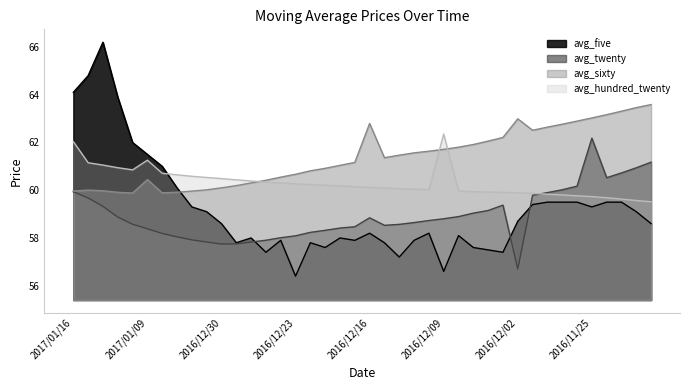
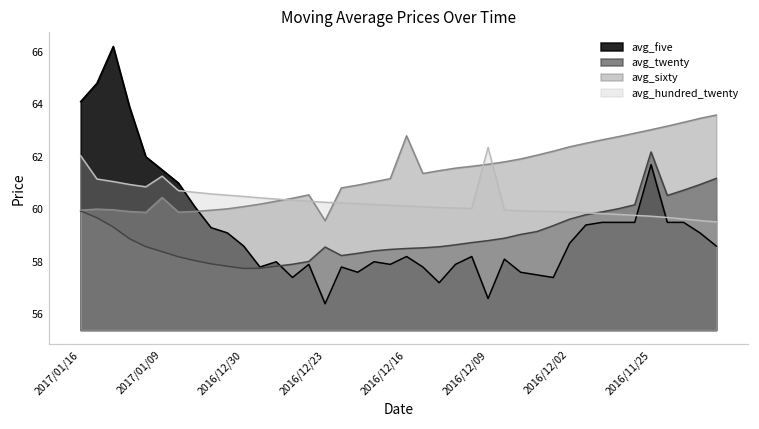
  {
    "avg_five": {
      "2017/01/16": 64.1,
      "2017/01/09": 61.5,
      "2016/12/30": 58.6,
      "2016/12/23": 56.4,
      "2016/12/16": 58.2,
      "2016/12/09": 56.6,
      "2016/12/02": 58.7,
-     "2016/11/25": 59.3
+     "2016/11/25": 61.7
    },
    "avg_twenty": {
      "2017/01/09": 58.4,
      "2016/12/30": 57.7,
-     "2016/12/23": 58.1,
-     "2016/12/16": 58.8,
+     "2016/12/23": 58.6,
+     "2016/12/16": 58.5,
      "2016/12/09": 58.8,
-     "2016/12/02": 56.7,
+     "2016/12/02": 59.6,
      "2016/11/25": 62.2
    },
    "avg_sixty": {
      "2017/01/09": 60.4,
      "2016/12/30": 60.1,
-     "2016/12/23": 60.7,
+     "2016/12/23": 59.6,
      "2016/12/16": 62.8,
      "2016/12/09": 61.7,
-     "2016/12/02": 63.0,
+     "2016/12/02": 62.4,
      "2016/11/25": 63.0
    },
    "avg_hundred_twenty": {
      "2017/01/16": 62.0,
      "2017/01/09": 61.3,
      "2016/12/30": 60.5,
      "2016/12/23": 60.3,
      "2016/12/16": 60.1,
      "2016/12/09": 62.4,
      "2016/12/02": 59.9,
      "2016/11/25": 59.7
    }
  }
